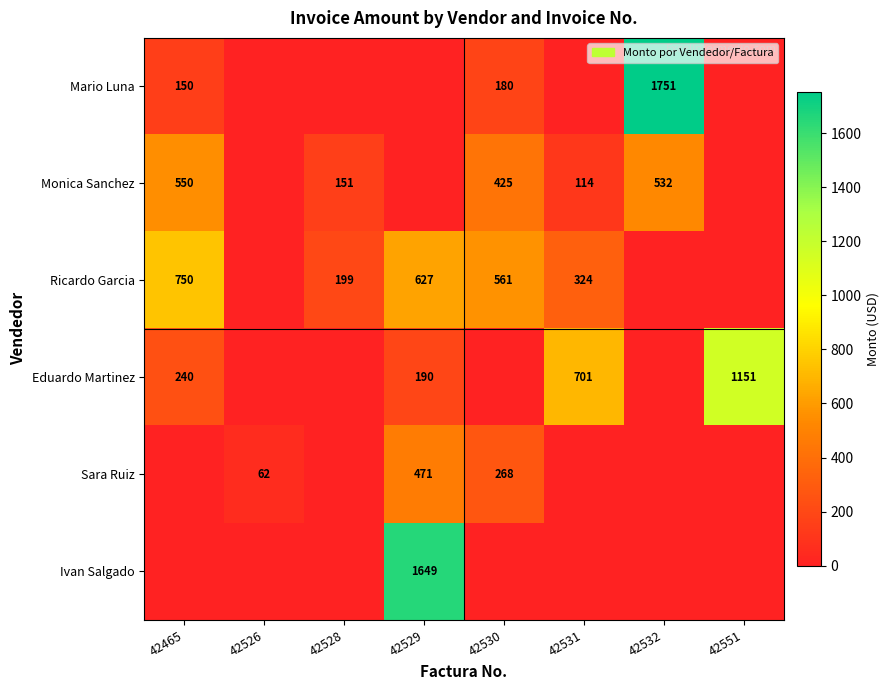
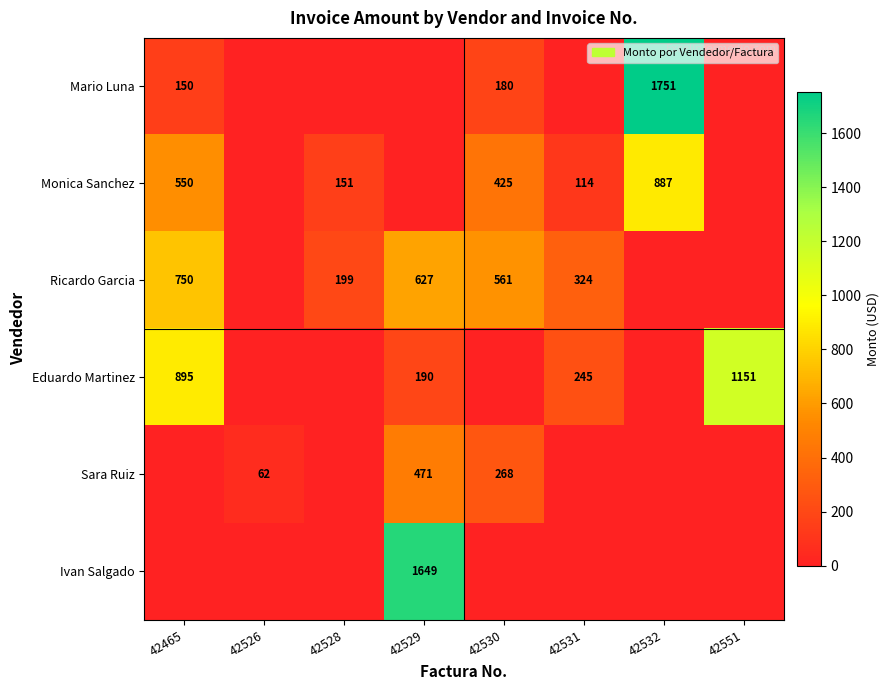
  {
    "Mario Luna": {
      "42465": 150,
      "42530": 180,
      "42532": 1751
    },
    "Monica Sanchez": {
      "42465": 550,
      "42528": 151,
      "42530": 425,
      "42531": 114,
-     "42532": 532
+     "42532": 887
    },
    "Ricardo Garcia": {
      "42465": 750,
      "42528": 199,
      "42529": 627,
      "42530": 561,
      "42531": 324
    },
    "Eduardo Martinez": {
-     "42465": 240,
+     "42465": 895,
      "42529": 190,
-     "42531": 701,
+     "42531": 245,
      "42551": 1151
    },
    "Sara Ruiz": {
      "42526": 62,
      "42529": 471,
      "42530": 268
    },
    "Ivan Salgado": {
      "42529": 1649
    }
  }
